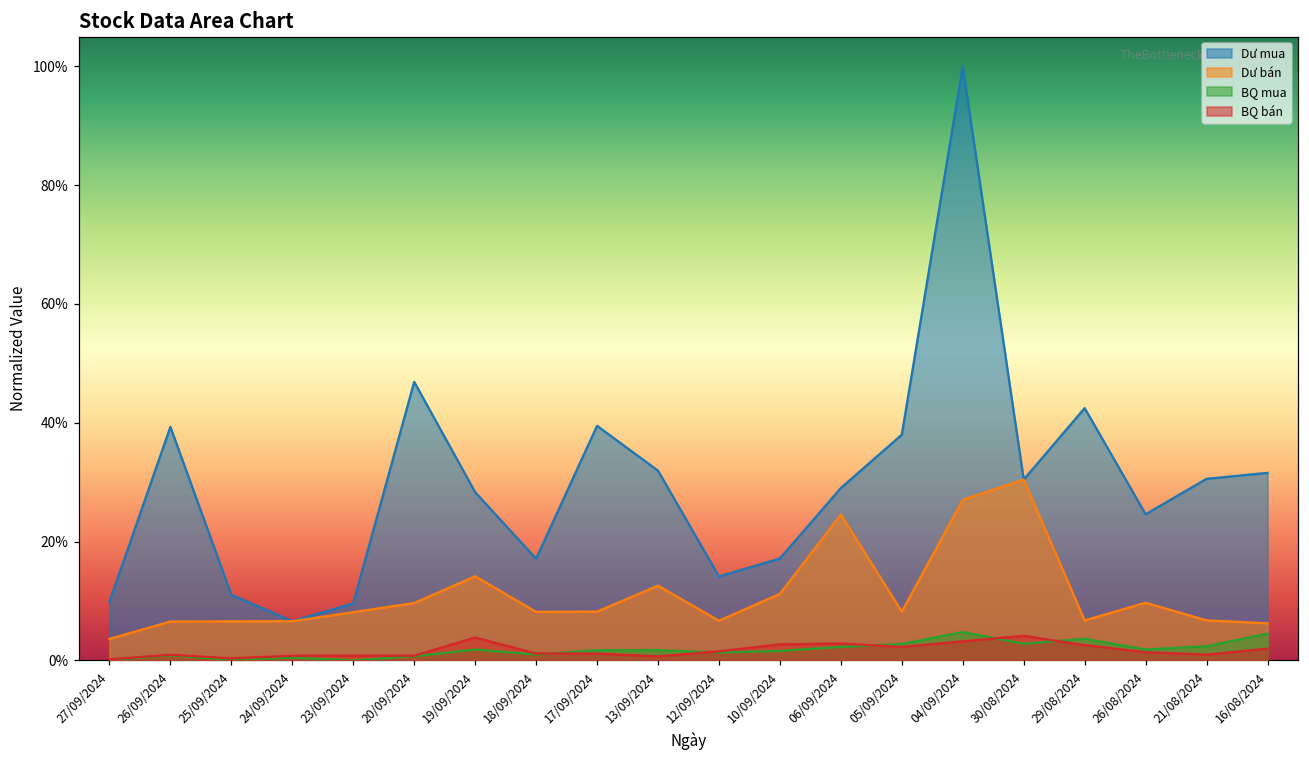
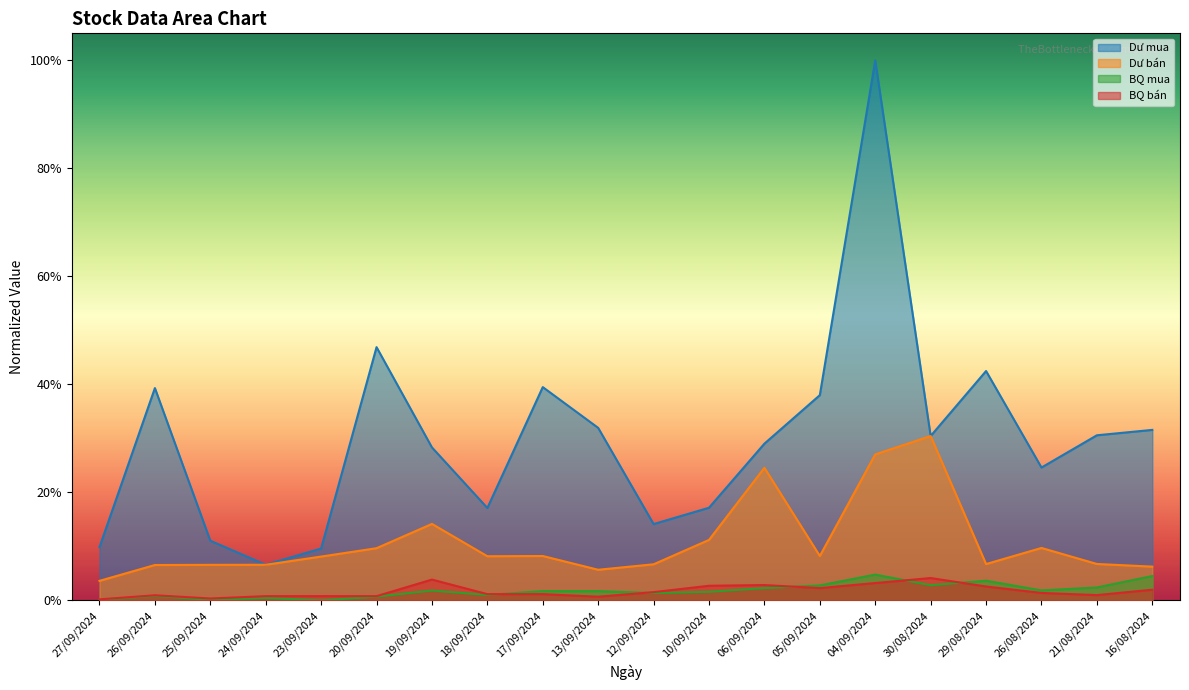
  {
    "Dư mua": {
      "27/09/2024": "10%",
      "26/09/2024": "39%",
      "25/09/2024": "11%",
      "23/09/2024": "10%",
      "20/09/2024": "47%",
      "19/09/2024": "28%",
      "18/09/2024": "17%",
      "17/09/2024": "39%",
      "13/09/2024": "32%",
      "12/09/2024": "14%",
      "10/09/2024": "17%",
      "06/09/2024": "29%",
      "05/09/2024": "38%",
      "04/09/2024": "100%",
      "29/08/2024": "42%",
      "26/08/2024": "25%",
      "21/08/2024": "31%",
      "16/08/2024": "32%"
    },
    "Dư bán": {
      "27/09/2024": "4%",
      "26/09/2024": "7%",
      "25/09/2024": "7%",
      "23/09/2024": "8%",
      "20/09/2024": "10%",
      "19/09/2024": "14%",
      "18/09/2024": "8%",
      "17/09/2024": "8%",
-     "13/09/2024": "13%",
+     "13/09/2024": "6%",
      "12/09/2024": "7%",
      "10/09/2024": "11%",
      "06/09/2024": "25%",
      "05/09/2024": "8%",
      "04/09/2024": "27%",
      "29/08/2024": "7%",
      "26/08/2024": "10%",
      "21/08/2024": "7%",
      "16/08/2024": "6%"
    },
    "BQ mua": {
      "23/09/2024": "0%",
      "19/09/2024": "2%",
      "17/09/2024": "2%",
      "13/09/2024": "2%",
      "10/09/2024": "2%",
      "06/09/2024": "2%",
      "05/09/2024": "3%",
      "04/09/2024": "5%",
      "30/08/2024": "3%",
      "29/08/2024": "4%",
      "21/08/2024": "2%",
      "16/08/2024": "5%"
    },
    "BQ bán": {
      "23/09/2024": "1%",
      "19/09/2024": "4%",
      "17/09/2024": "1%",
      "13/09/2024": "1%",
      "10/09/2024": "3%",
      "06/09/2024": "3%",
      "05/09/2024": "2%",
      "04/09/2024": "3%",
      "30/08/2024": "4%",
      "29/08/2024": "3%",
      "21/08/2024": "1%",
      "16/08/2024": "2%"
    }
  }
